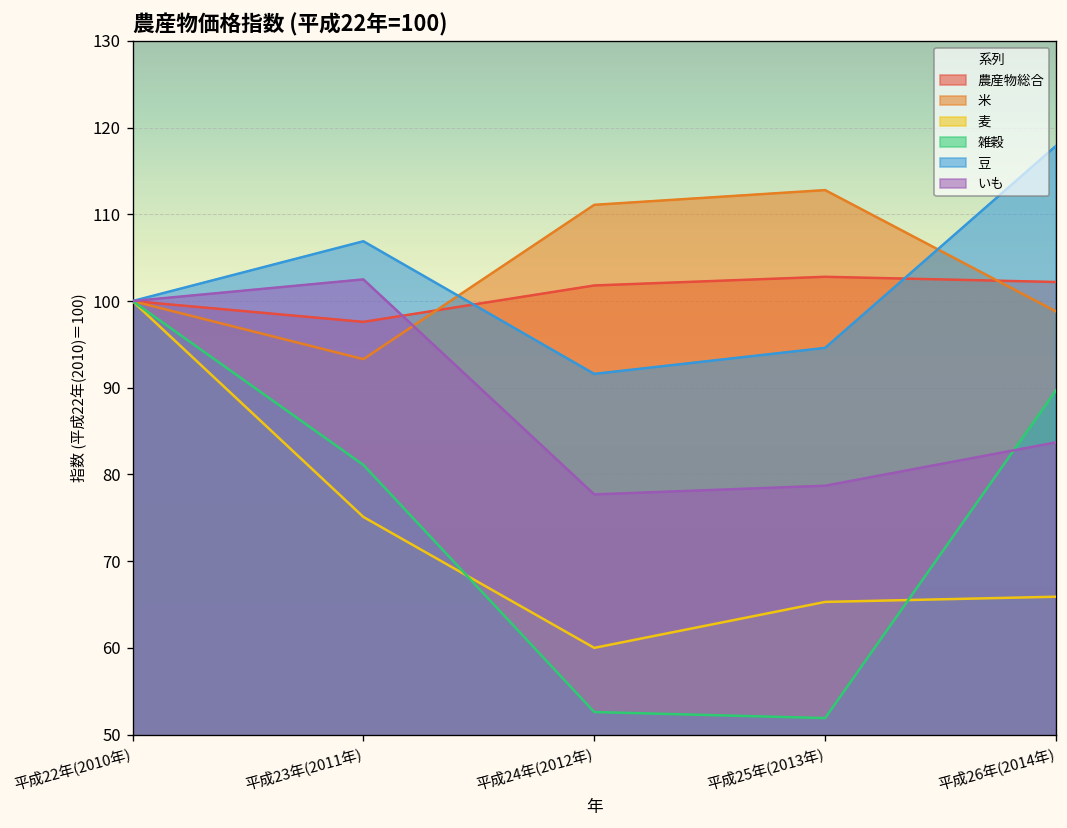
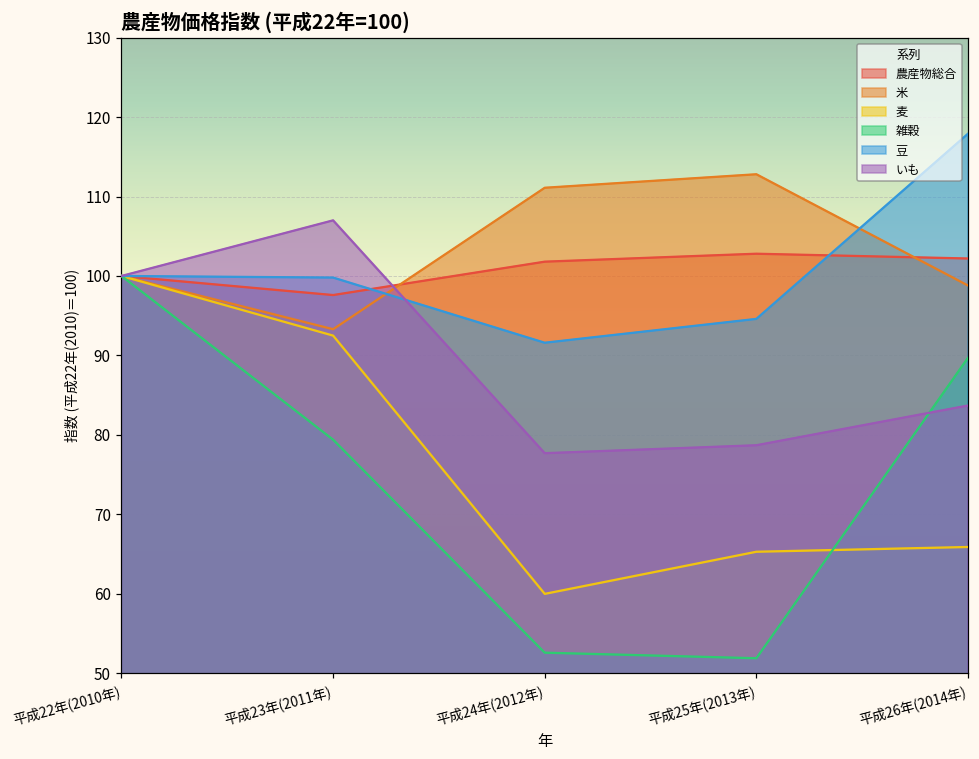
  {
    "麦": {
-     "平成23年(2011年)": 75,
+     "平成23年(2011年)": 93,
      "平成24年(2012年)": 60,
      "平成25年(2013年)": 65,
      "平成26年(2014年)": 66
    },
    "雑穀": {
-     "平成23年(2011年)": 81,
+     "平成23年(2011年)": 79,
      "平成24年(2012年)": 53,
      "平成25年(2013年)": 52,
      "平成26年(2014年)": 90
    },
    "豆": {
-     "平成23年(2011年)": 107,
+     "平成23年(2011年)": 100,
      "平成24年(2012年)": 92,
      "平成25年(2013年)": 95,
      "平成26年(2014年)": 118
    },
    "いも": {
-     "平成23年(2011年)": 103,
+     "平成23年(2011年)": 107,
      "平成24年(2012年)": 78,
      "平成25年(2013年)": 79,
      "平成26年(2014年)": 84
    }
  }
